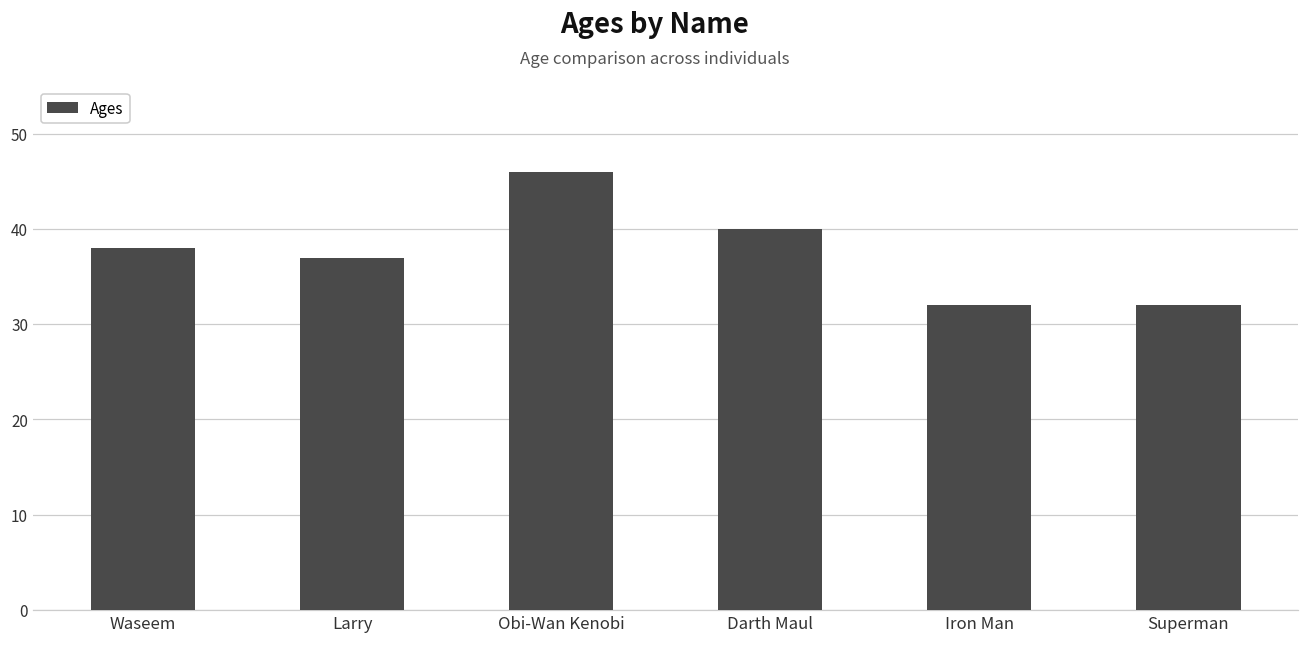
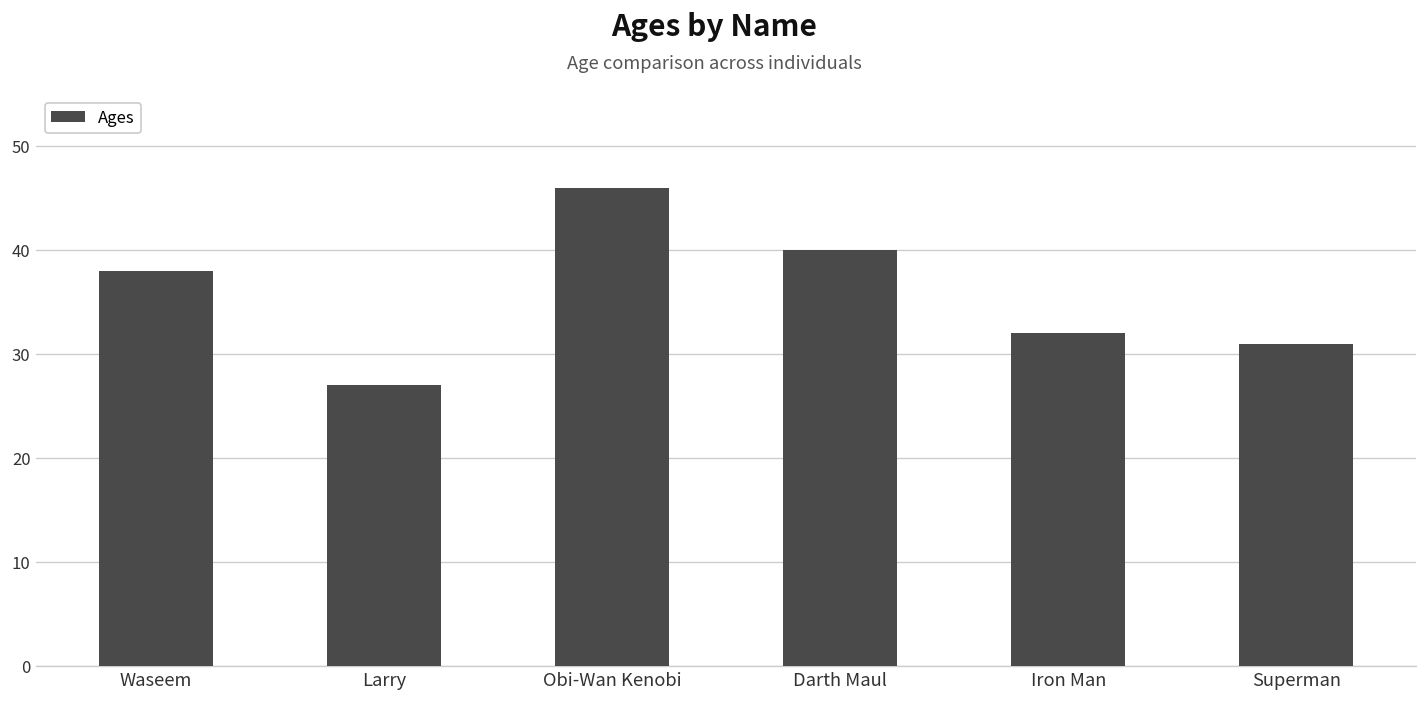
  {
    "Waseem": 38,
-   "Larry": 37,
+   "Larry": 27,
    "Obi-Wan Kenobi": 46,
    "Darth Maul": 40,
    "Iron Man": 32,
-   "Superman": 32
+   "Superman": 31
  }
